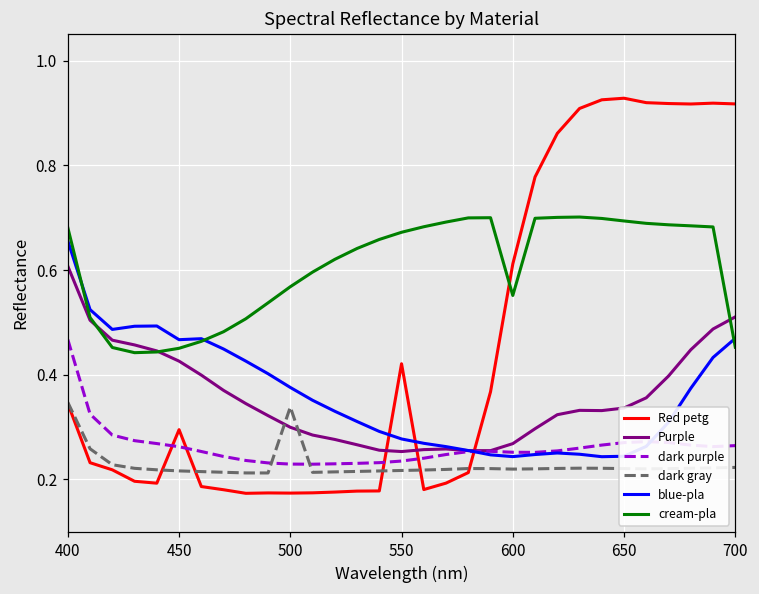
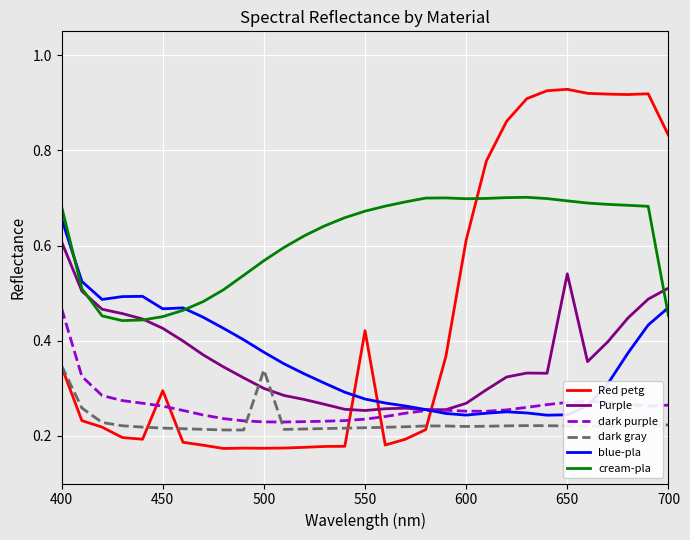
  {
    "Red petg": {
      "450": 0.30,
      "500": 0.17,
      "550": 0.42,
      "600": 0.61,
      "650": 0.93,
-     "700": 0.92
+     "700": 0.83
    },
    "Purple": {
      "400": 0.61,
      "450": 0.43,
      "500": 0.30,
      "550": 0.25,
      "600": 0.27,
-     "650": 0.34,
+     "650": 0.54,
      "700": 0.51
    },
    "dark purple": {
      "400": 0.47,
      "450": 0.26,
      "500": 0.23,
      "550": 0.24,
      "600": 0.25,
      "700": 0.26
    },
    "dark gray": {
      "450": 0.22,
      "500": 0.34,
      "550": 0.22,
      "600": 0.22,
      "700": 0.22
    },
    "blue-pla": {
      "400": 0.66,
      "450": 0.47,
      "500": 0.38,
      "550": 0.28,
      "600": 0.24,
      "700": 0.47
    },
    "cream-pla": {
      "400": 0.68,
      "450": 0.45,
      "500": 0.57,
      "550": 0.67,
-     "600": 0.55,
+     "600": 0.70,
      "650": 0.69,
      "700": 0.45
    }
  }
